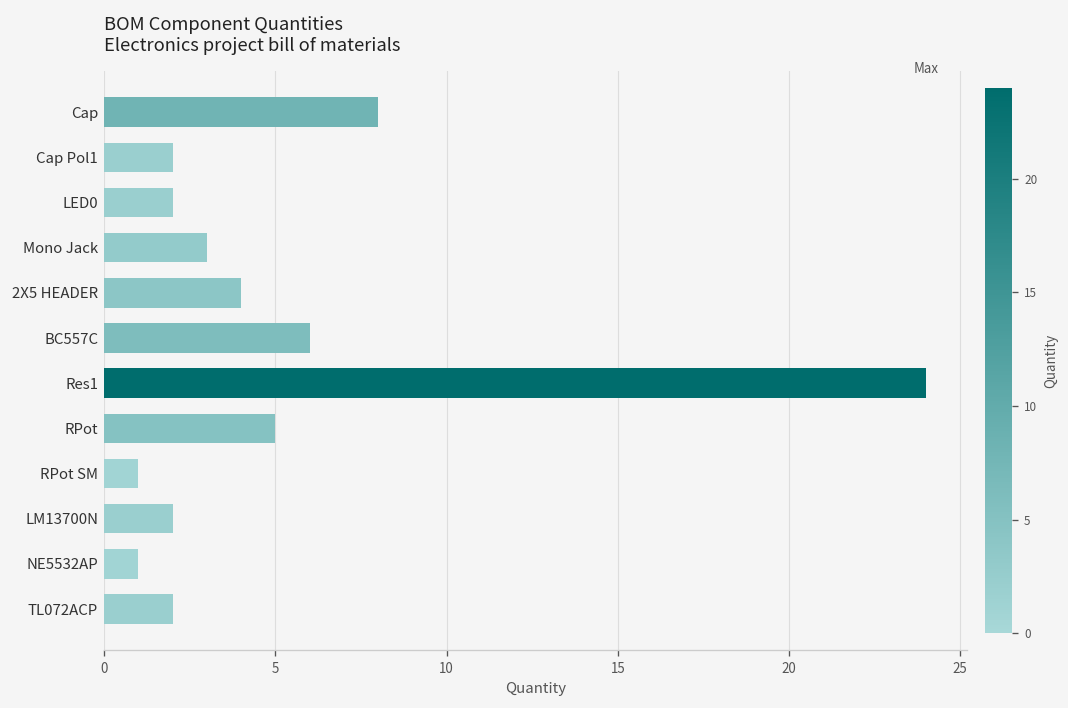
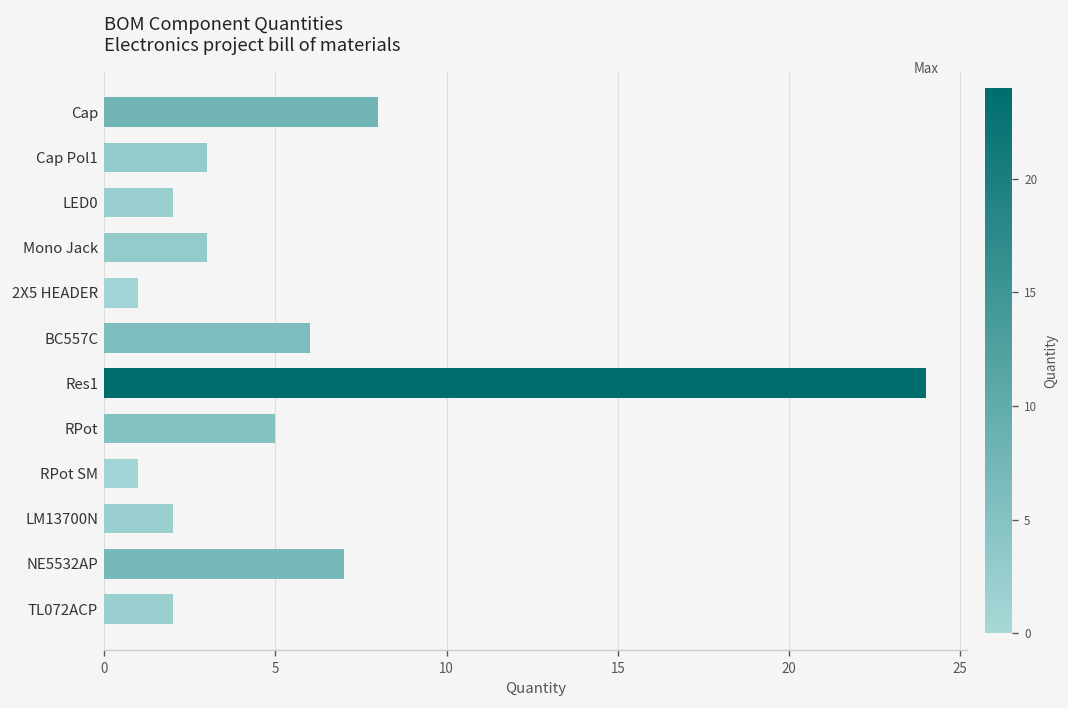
  {
    "Cap": 8,
-   "Cap Pol1": 2,
+   "Cap Pol1": 3,
    "LED0": 2,
    "Mono Jack": 3,
-   "2X5 HEADER": 4,
+   "2X5 HEADER": 1,
    "BC557C": 6,
    "Res1": 24,
    "RPot": 5,
    "RPot SM": 1,
    "LM13700N": 2,
-   "NE5532AP": 1,
+   "NE5532AP": 7,
    "TL072ACP": 2
  }
